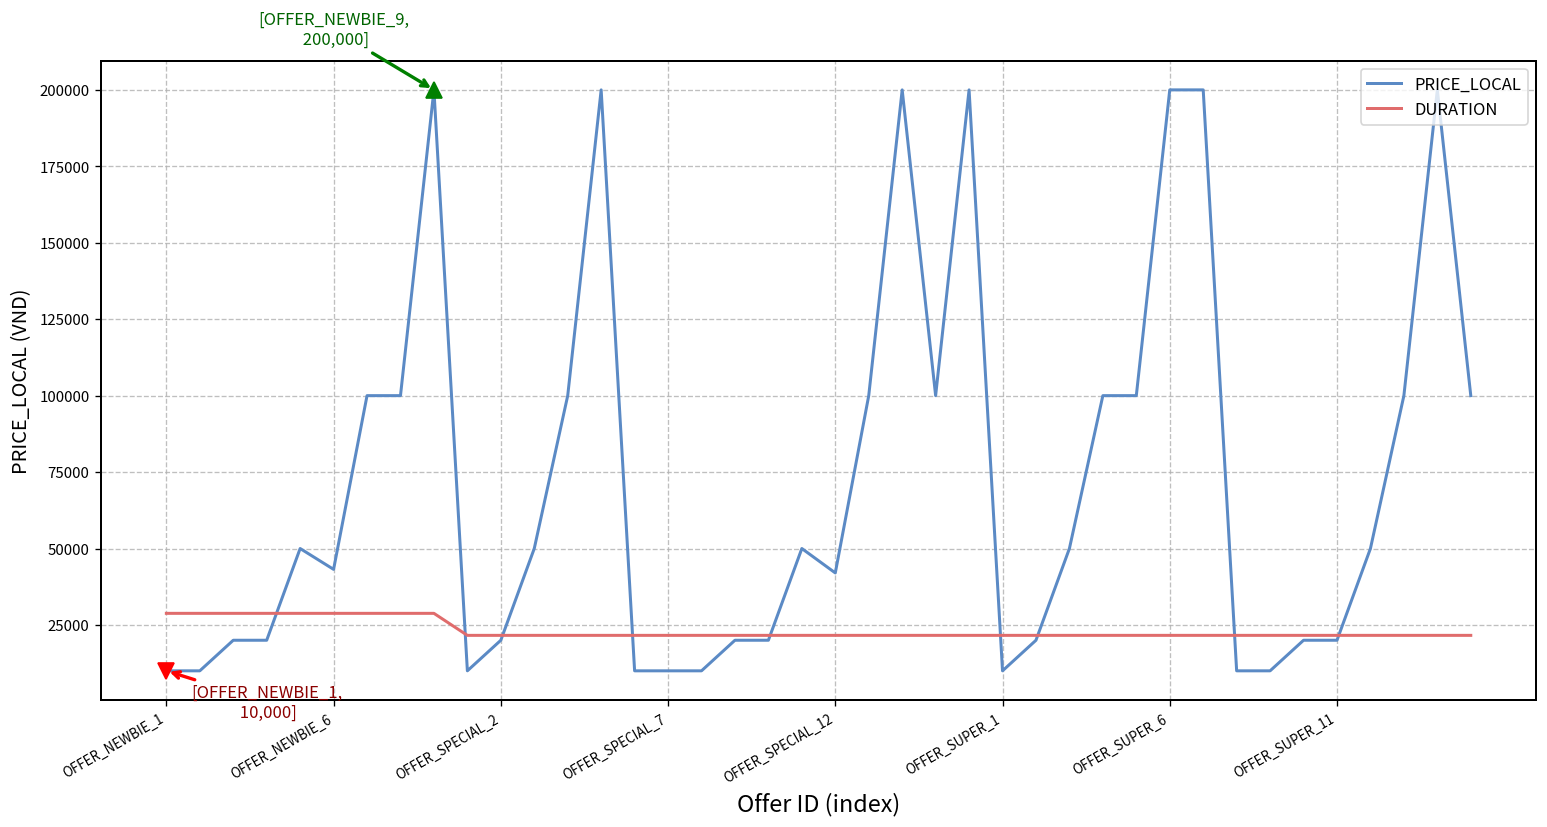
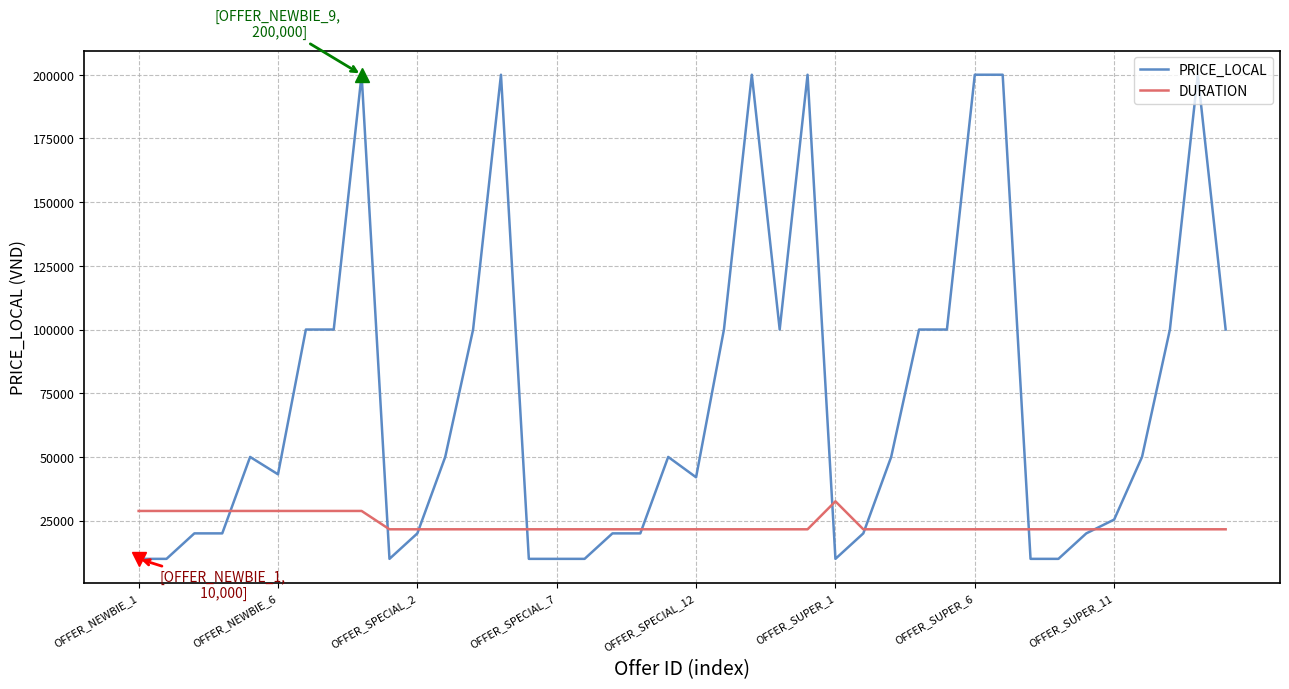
  {
    "PRICE_LOCAL": {
      "OFFER_NEWBIE_6": 43000,
      "OFFER_SPECIAL_2": 20000,
      "OFFER_SPECIAL_7": 10000,
      "OFFER_SPECIAL_12": 42000,
      "OFFER_SUPER_1": 10000,
      "OFFER_SUPER_6": 200000,
-     "OFFER_SUPER_11": 20000
+     "OFFER_SUPER_11": 25000
    },
    "DURATION": {
      "OFFER_NEWBIE_1": 29000,
      "OFFER_NEWBIE_6": 29000,
      "OFFER_SPECIAL_2": 22000,
      "OFFER_SPECIAL_7": 22000,
      "OFFER_SPECIAL_12": 22000,
-     "OFFER_SUPER_1": 22000,
+     "OFFER_SUPER_1": 33000,
      "OFFER_SUPER_6": 22000,
      "OFFER_SUPER_11": 22000
    }
  }
